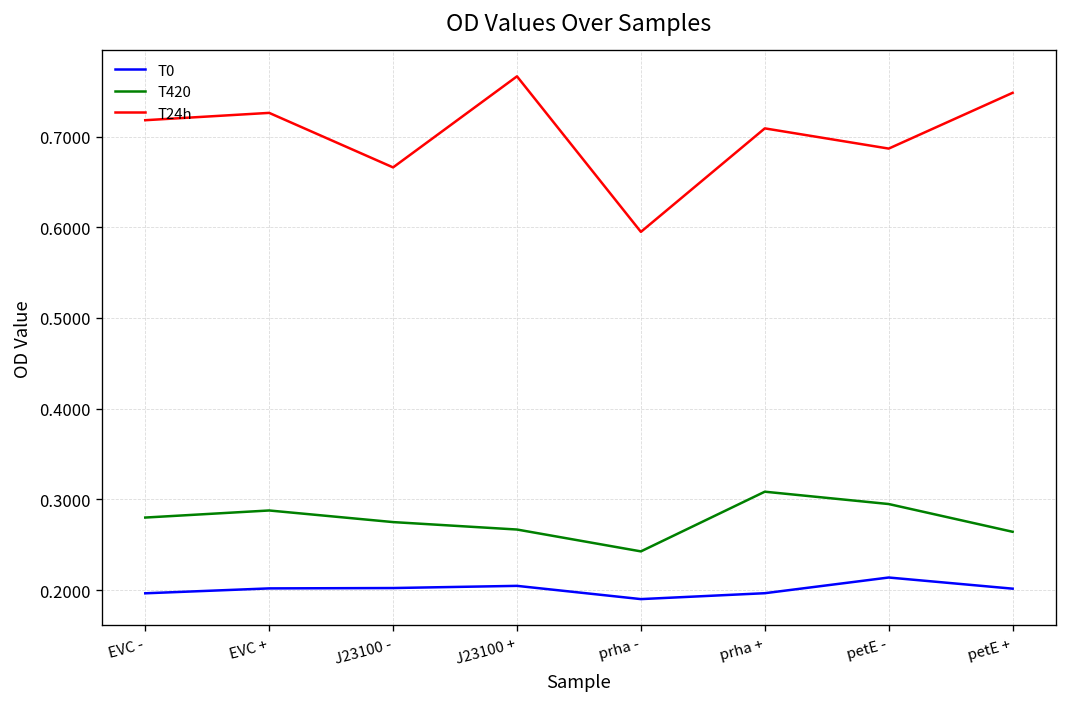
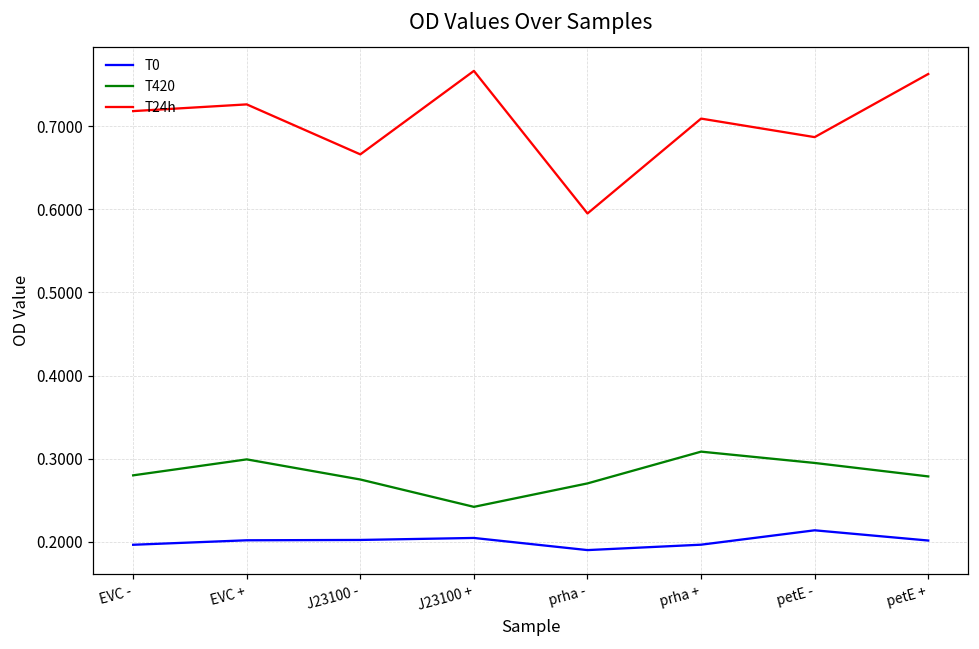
  {
    "T0": {
      "EVC -": 0.20,
      "EVC +": 0.20,
      "J23100 -": 0.20,
      "J23100 +": 0.20,
      "prha -": 0.19,
      "prha +": 0.20,
      "petE -": 0.21,
      "petE +": 0.20
    },
    "T420": {
      "EVC -": 0.28,
-     "EVC +": 0.29,
+     "EVC +": 0.30,
      "J23100 -": 0.28,
-     "J23100 +": 0.27,
-     "prha -": 0.24,
+     "J23100 +": 0.24,
+     "prha -": 0.27,
      "prha +": 0.31,
      "petE -": 0.29,
-     "petE +": 0.26
+     "petE +": 0.28
    },
    "T24h": {
      "EVC -": 0.72,
      "EVC +": 0.73,
      "J23100 -": 0.67,
      "J23100 +": 0.77,
      "prha -": 0.59,
      "prha +": 0.71,
      "petE -": 0.69,
-     "petE +": 0.75
+     "petE +": 0.76
    }
  }
